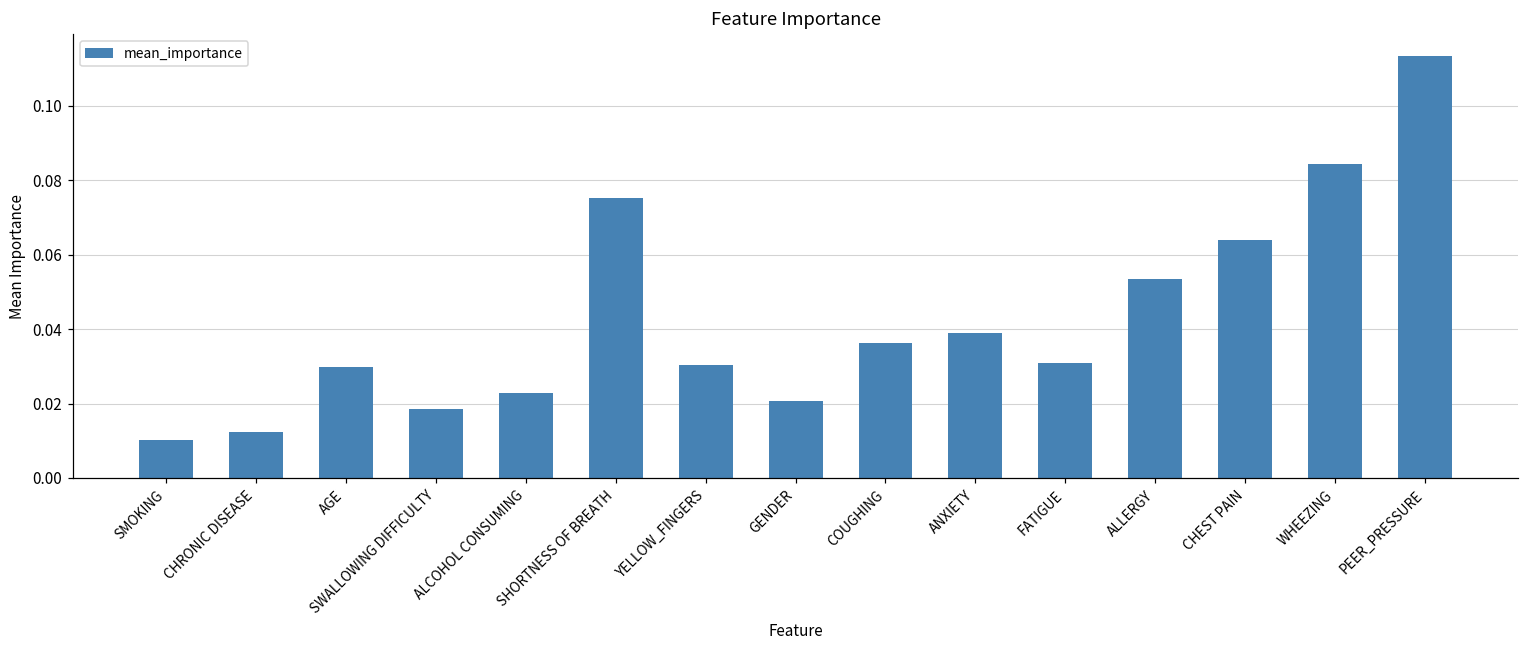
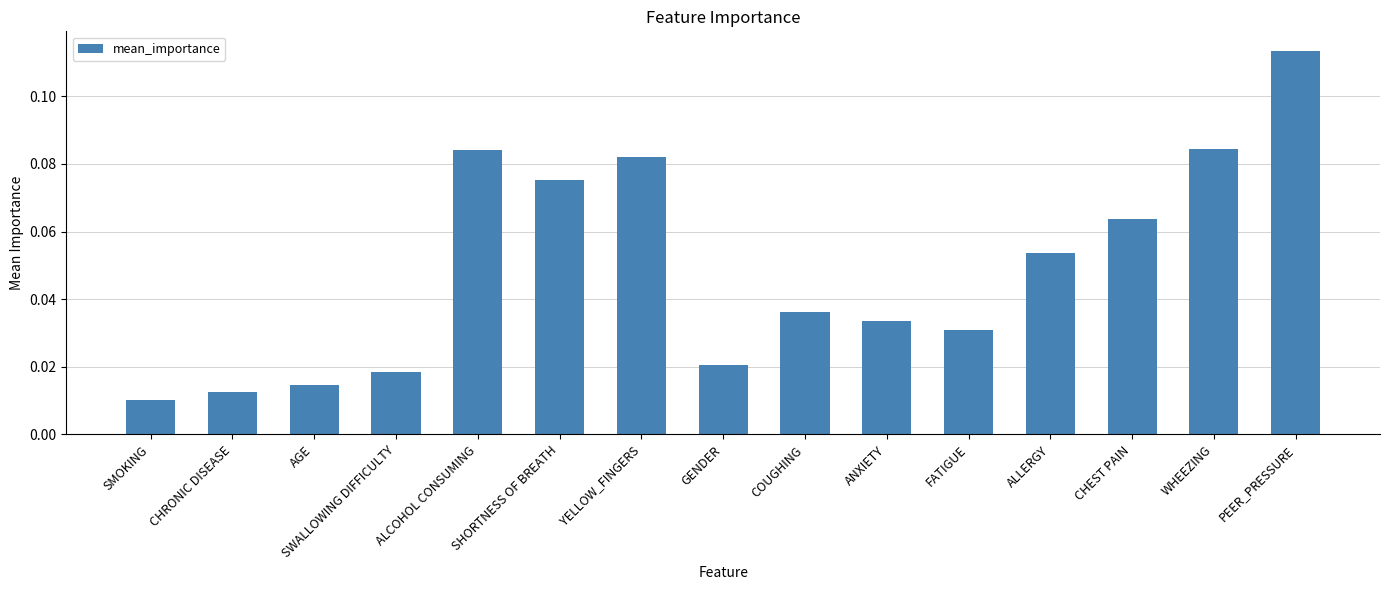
  {
    "SMOKING": 0.010,
    "CHRONIC DISEASE": 0.012,
-   "AGE": 0.030,
+   "AGE": 0.015,
    "SWALLOWING DIFFICULTY": 0.018,
-   "ALCOHOL CONSUMING": 0.023,
+   "ALCOHOL CONSUMING": 0.084,
    "SHORTNESS OF BREATH": 0.075,
-   "YELLOW_FINGERS": 0.030,
+   "YELLOW_FINGERS": 0.082,
    "GENDER": 0.021,
    "COUGHING": 0.036,
-   "ANXIETY": 0.039,
+   "ANXIETY": 0.034,
    "FATIGUE": 0.031,
    "ALLERGY": 0.054,
    "CHEST PAIN": 0.064,
    "WHEEZING": 0.084,
    "PEER_PRESSURE": 0.114
  }
